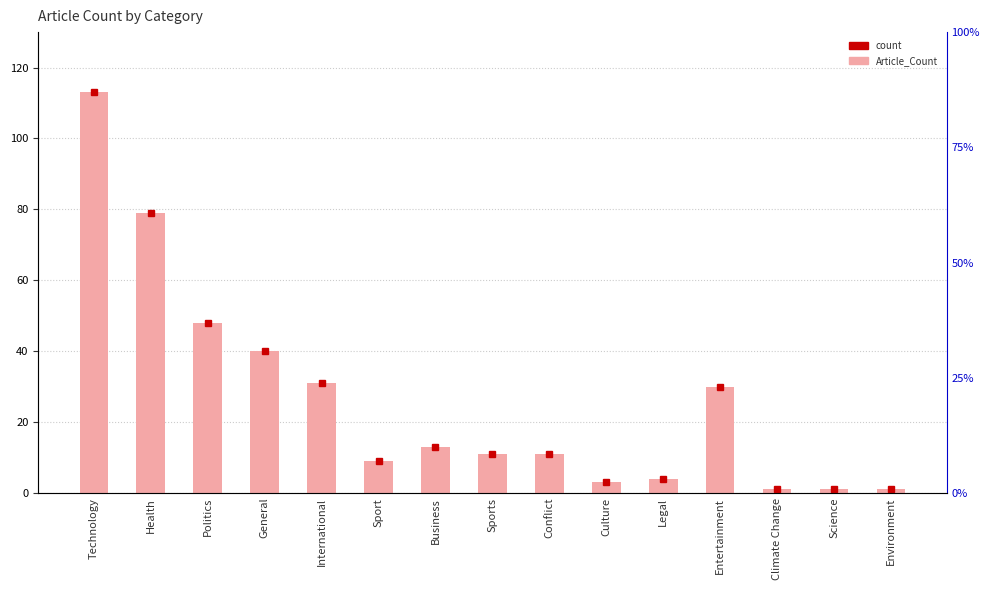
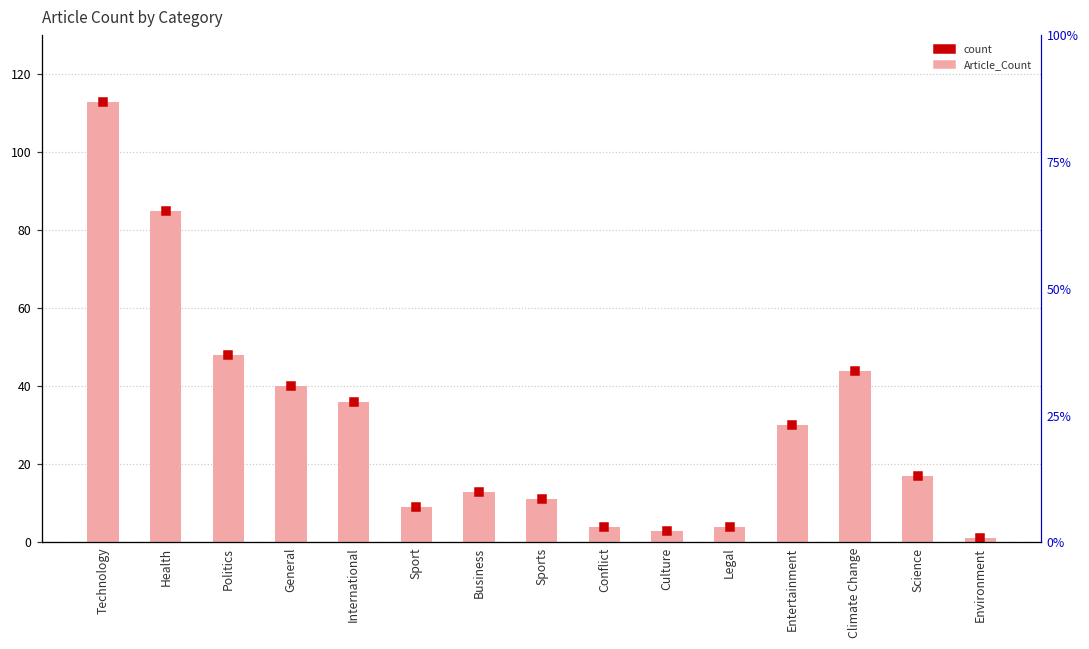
  {
    "Article_Count": {
      "Technology": 113,
-     "Health": 79,
+     "Health": 85,
      "Politics": 48,
      "General": 40,
-     "International": 31,
+     "International": 36,
      "Sport": 9,
      "Business": 13,
      "Sports": 11,
-     "Conflict": 11,
+     "Conflict": 4,
      "Culture": 3,
      "Legal": 4,
      "Entertainment": 30,
-     "Climate Change": 1,
-     "Science": 1,
+     "Climate Change": 44,
+     "Science": 17,
      "Environment": 1
    }
  }
